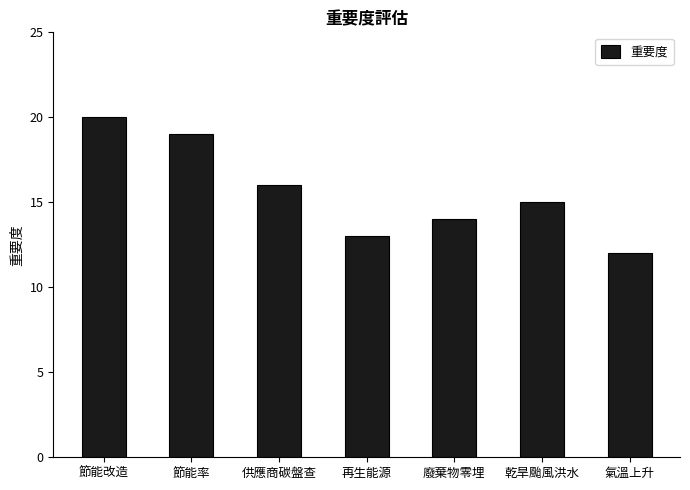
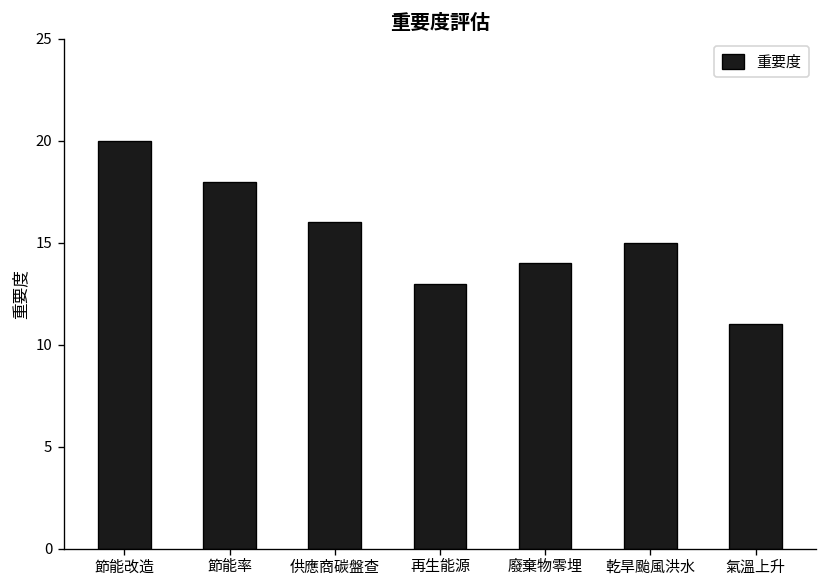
  {
    "節能改造": 20,
-   "節能率": 19,
+   "節能率": 18,
    "供應商碳盤查": 16,
    "再生能源": 13,
    "廢棄物零埋": 14,
    "乾旱颱風洪水": 15,
-   "氣溫上升": 12
+   "氣溫上升": 11
  }
